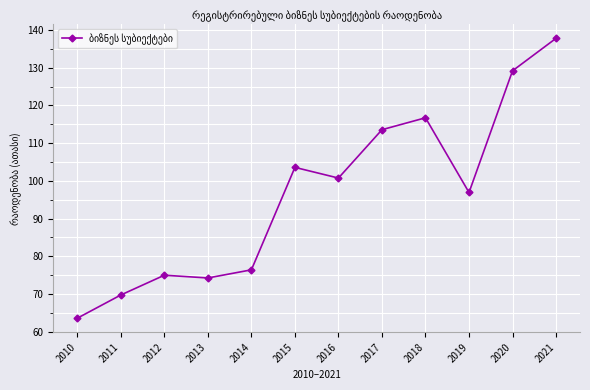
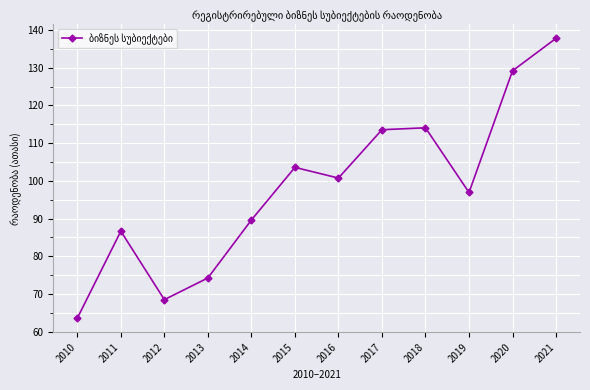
  {
    "2010": 64,
-   "2011": 70,
-   "2012": 75,
+   "2011": 87,
+   "2012": 68,
    "2013": 74,
-   "2014": 76,
+   "2014": 90,
    "2015": 104,
    "2016": 101,
    "2017": 114,
-   "2018": 117,
+   "2018": 114,
    "2019": 97,
    "2020": 129,
    "2021": 138
  }
